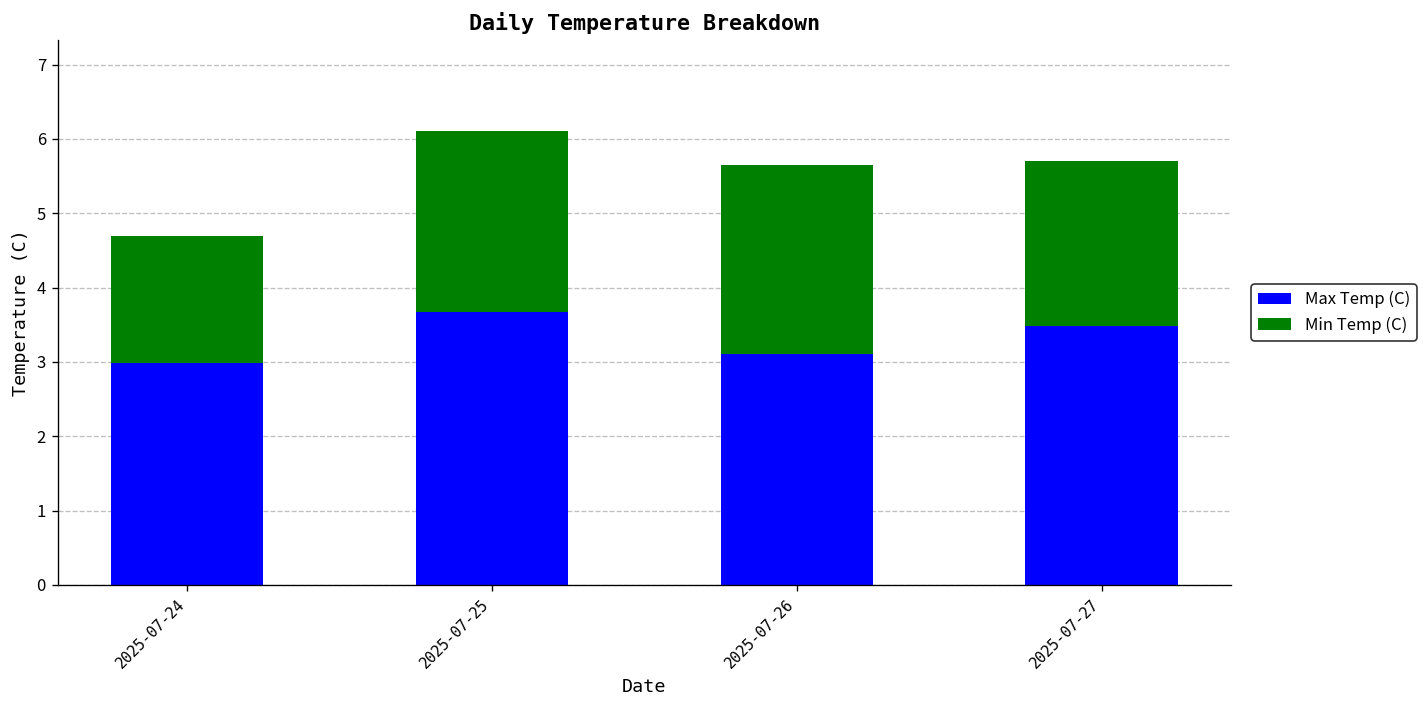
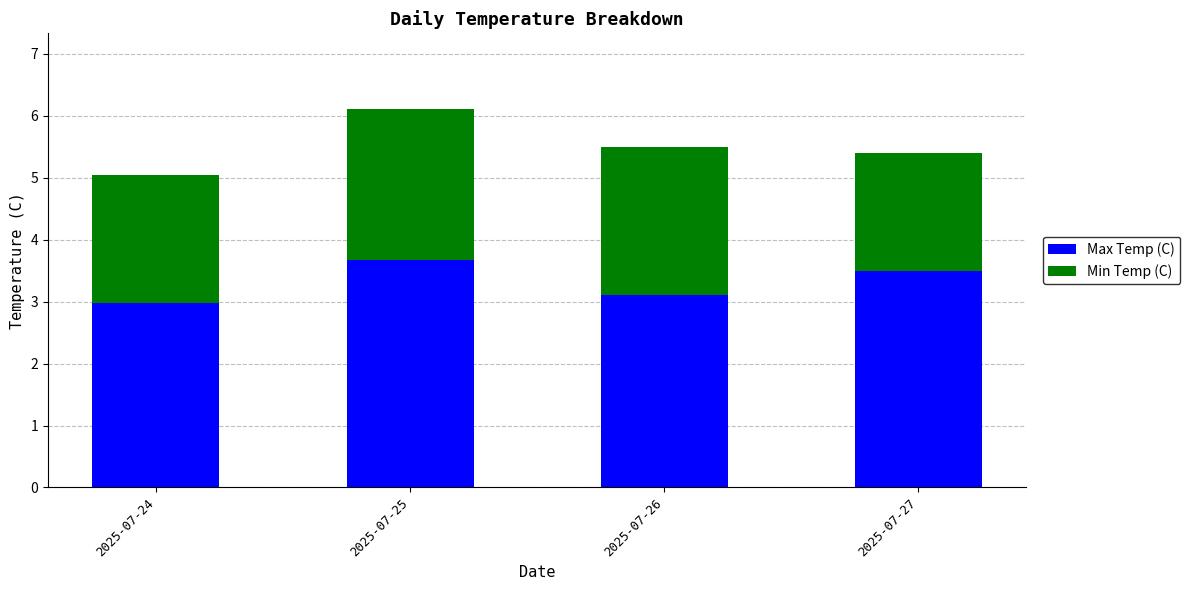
  {
    "Max Temp (C)": {
      "2025-07-24": 3.0,
      "2025-07-25": 3.7,
      "2025-07-26": 3.1,
      "2025-07-27": 3.5
    },
    "Min Temp (C)": {
-     "2025-07-24": 1.7,
+     "2025-07-24": 2.1,
      "2025-07-25": 2.4,
-     "2025-07-26": 2.5,
-     "2025-07-27": 2.2
+     "2025-07-26": 2.4,
+     "2025-07-27": 1.9
    }
  }
